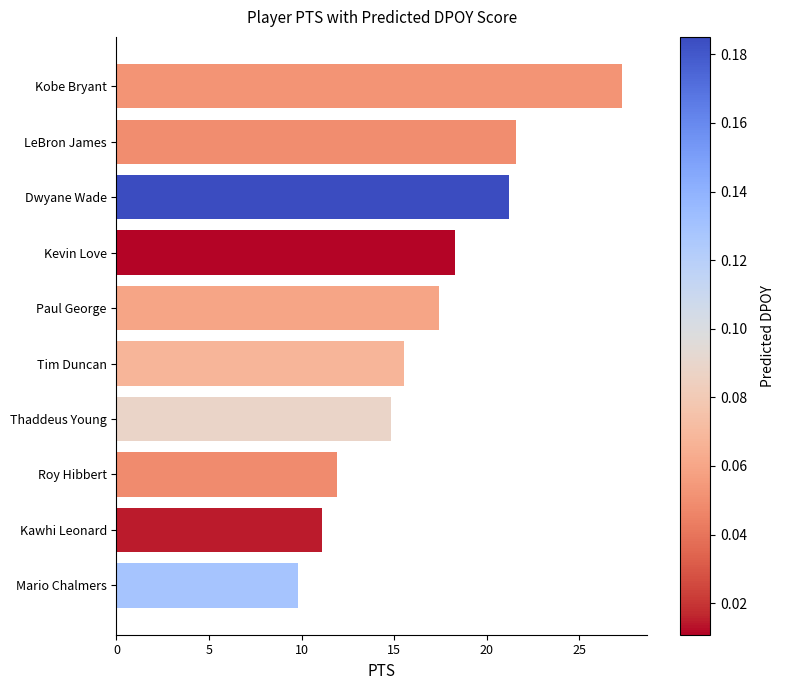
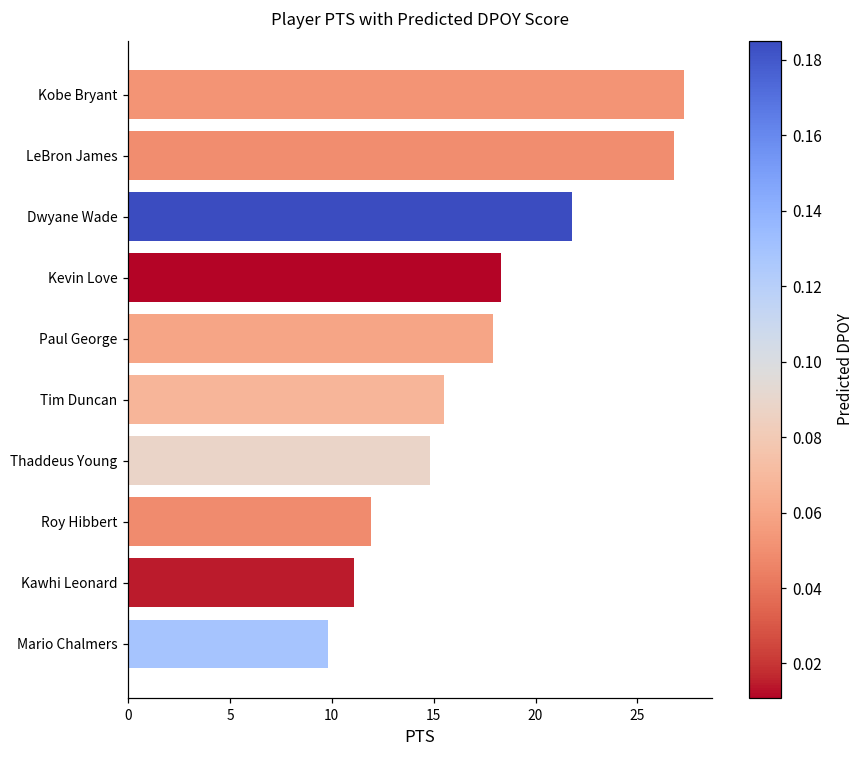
  {
    "Kobe Bryant": 27.3,
-   "LeBron James": 21.6,
-   "Dwyane Wade": 21.2,
+   "LeBron James": 26.8,
+   "Dwyane Wade": 21.8,
    "Kevin Love": 18.3,
-   "Paul George": 17.4,
+   "Paul George": 17.9,
    "Tim Duncan": 15.5,
    "Thaddeus Young": 14.8,
    "Roy Hibbert": 11.9,
    "Kawhi Leonard": 11.1,
    "Mario Chalmers": 9.8
  }
